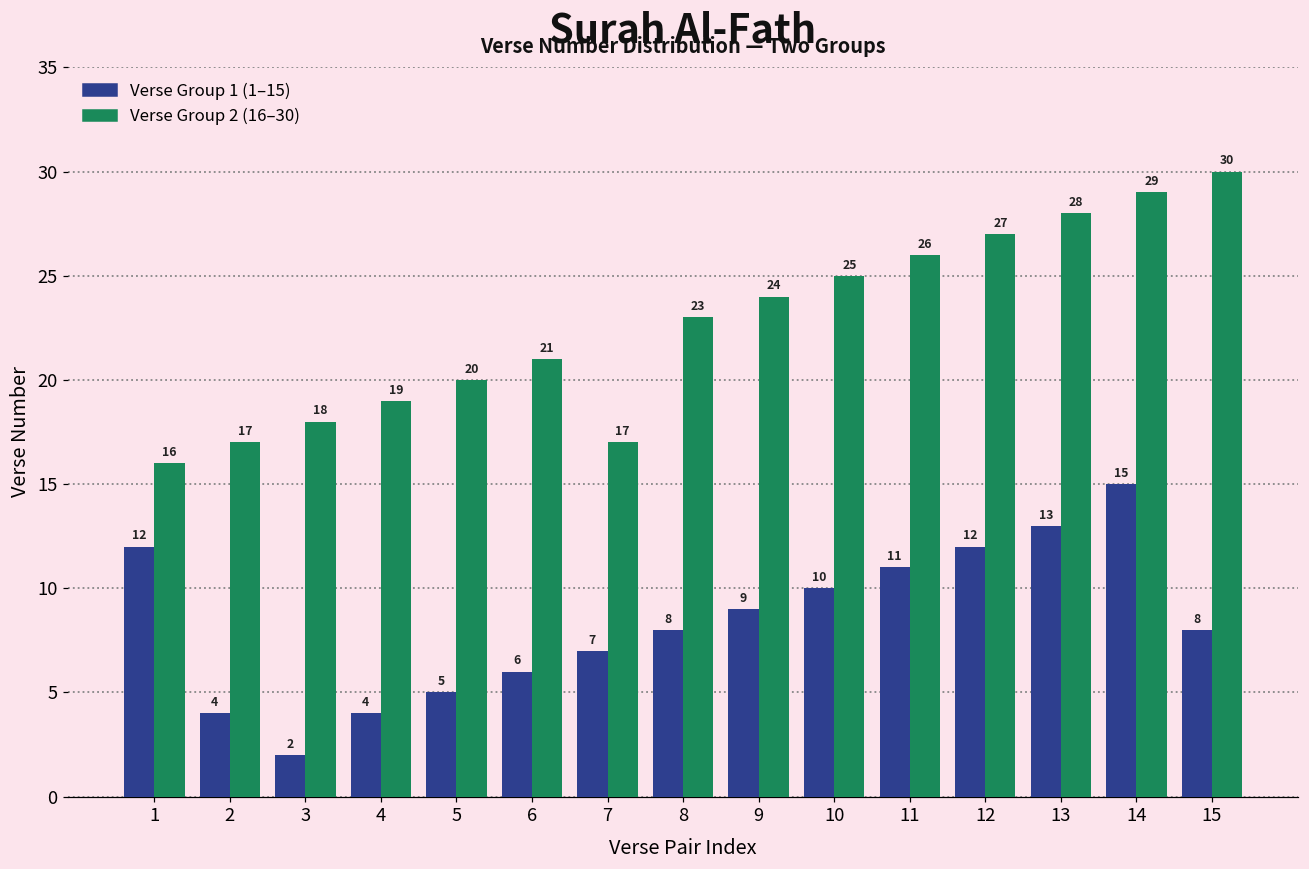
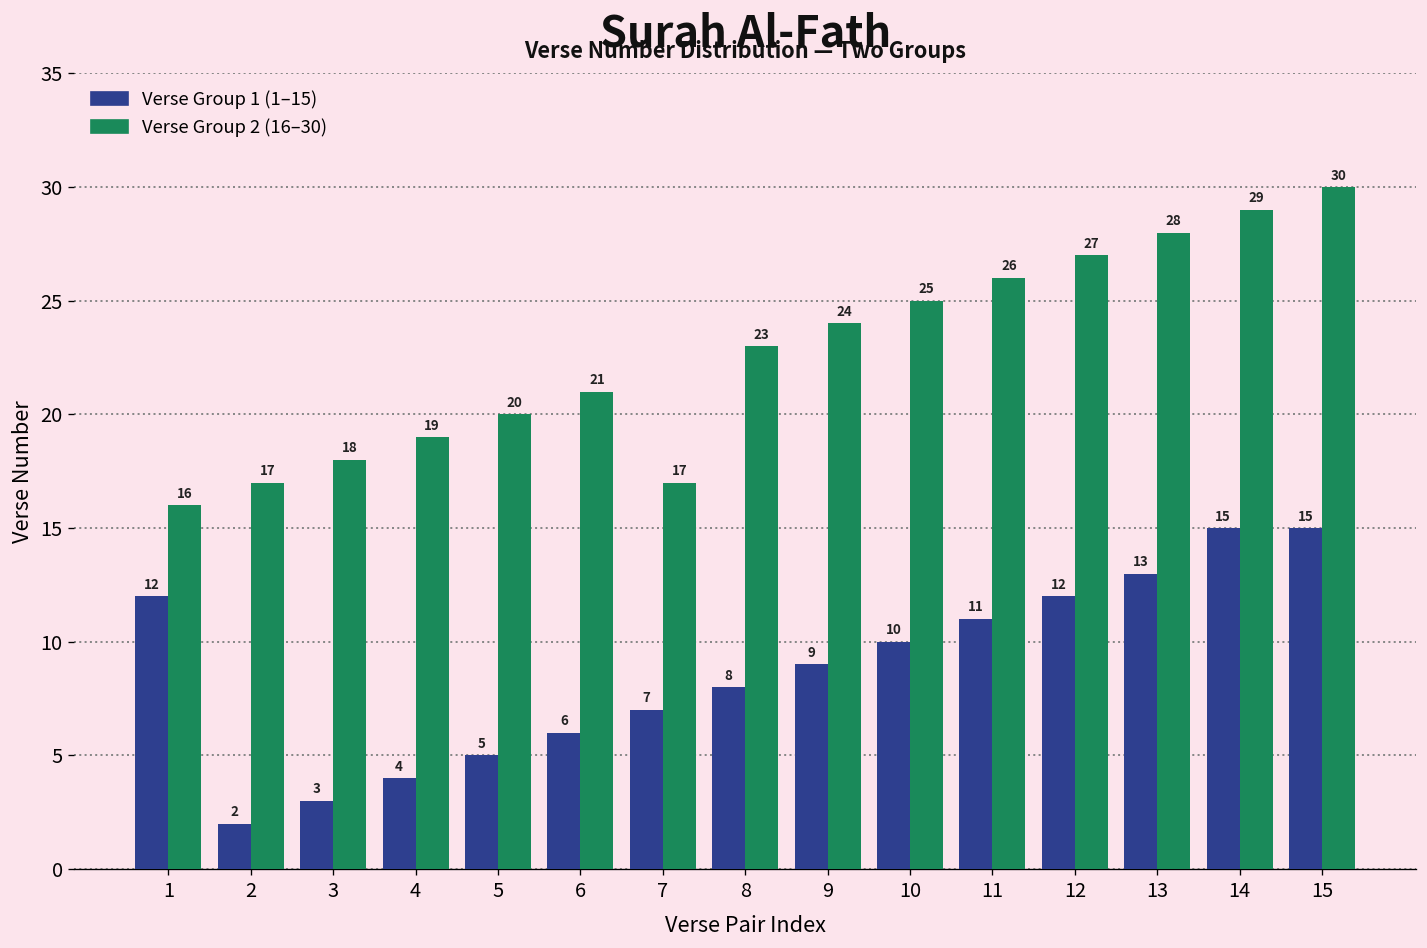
  {
    "Verse Group 1 (1–15)": {
      "1": 12,
-     "2": 4,
-     "3": 2,
+     "2": 2,
+     "3": 3,
      "4": 4,
      "5": 5,
      "6": 6,
      "7": 7,
      "8": 8,
      "9": 9,
      "10": 10,
      "11": 11,
      "12": 12,
      "13": 13,
      "14": 15,
-     "15": 8
+     "15": 15
    },
    "Verse Group 2 (16–30)": {
      "1": 16,
      "2": 17,
      "3": 18,
      "4": 19,
      "5": 20,
      "6": 21,
      "7": 17,
      "8": 23,
      "9": 24,
      "10": 25,
      "11": 26,
      "12": 27,
      "13": 28,
      "14": 29,
      "15": 30
    }
  }
